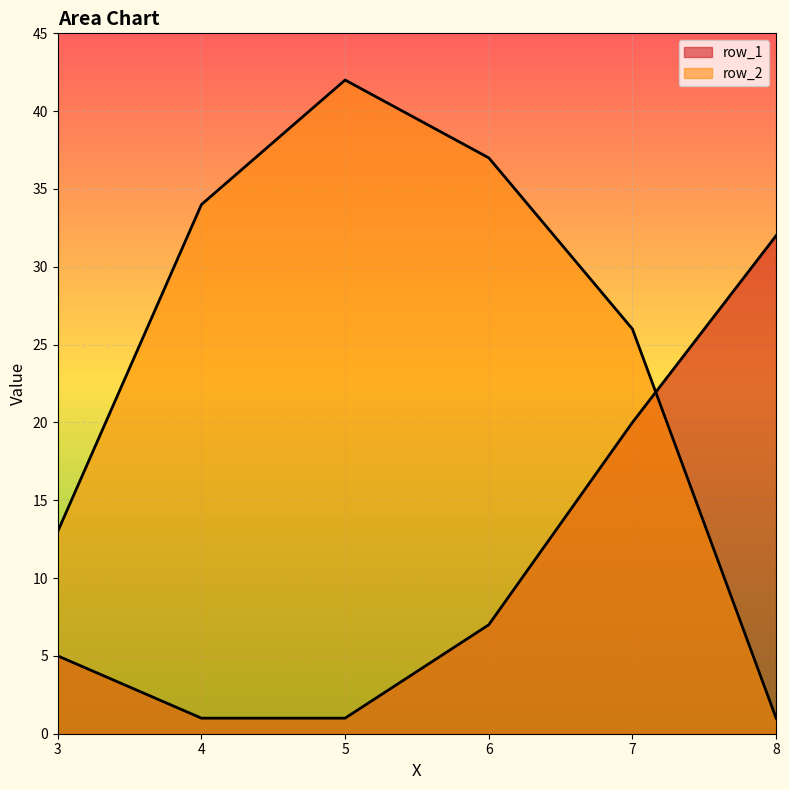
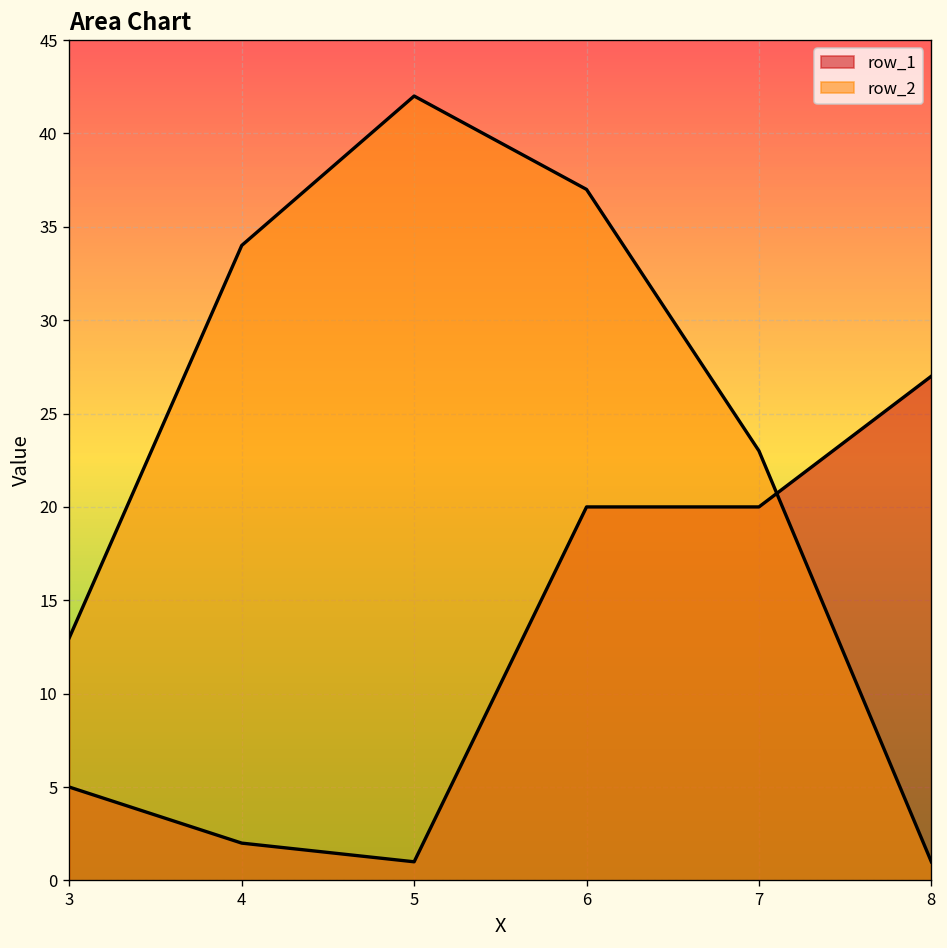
  {
    "row_1": {
      "3": 5,
-     "4": 1,
+     "4": 2,
      "5": 1,
-     "6": 7,
+     "6": 20,
      "7": 20,
-     "8": 32
+     "8": 27
    },
    "row_2": {
      "3": 13,
      "4": 34,
      "5": 42,
      "6": 37,
-     "7": 26,
+     "7": 23,
      "8": 1
    }
  }
